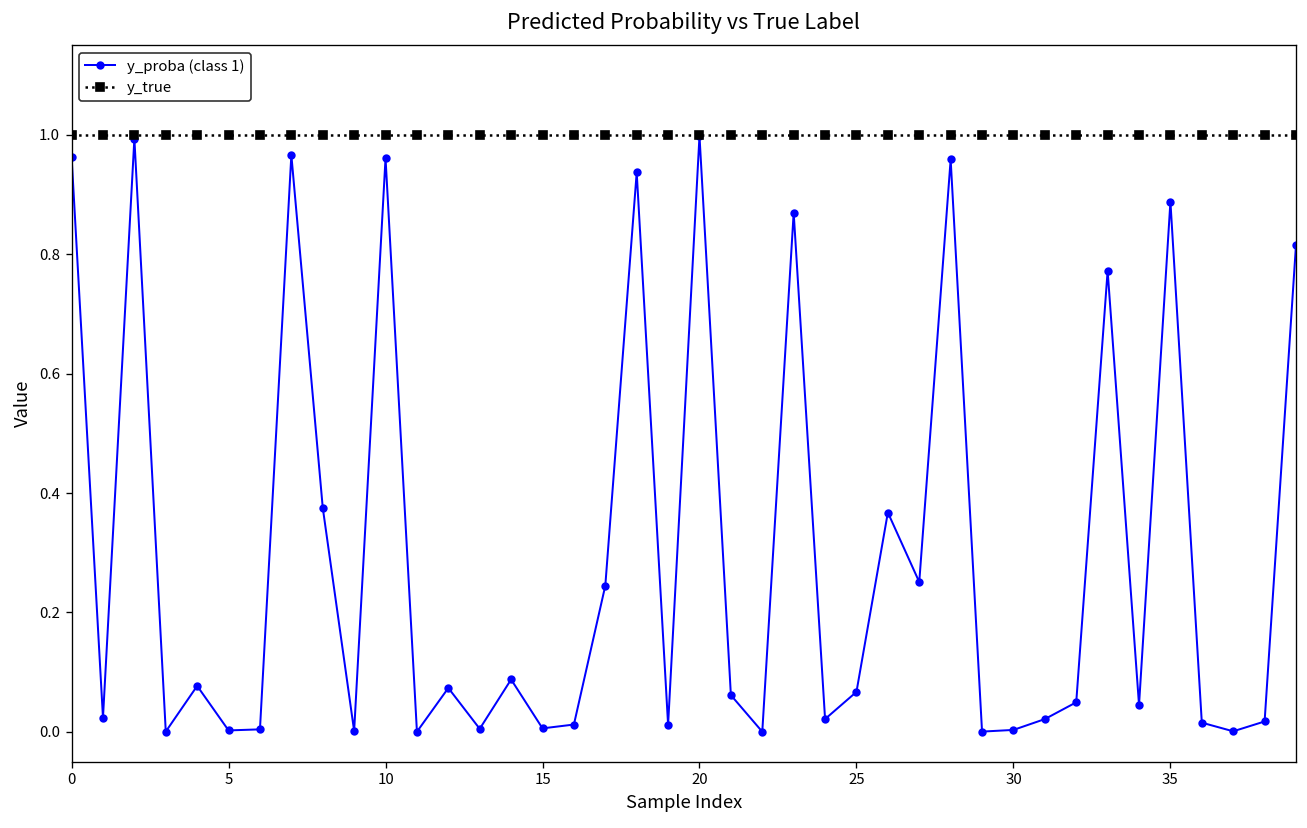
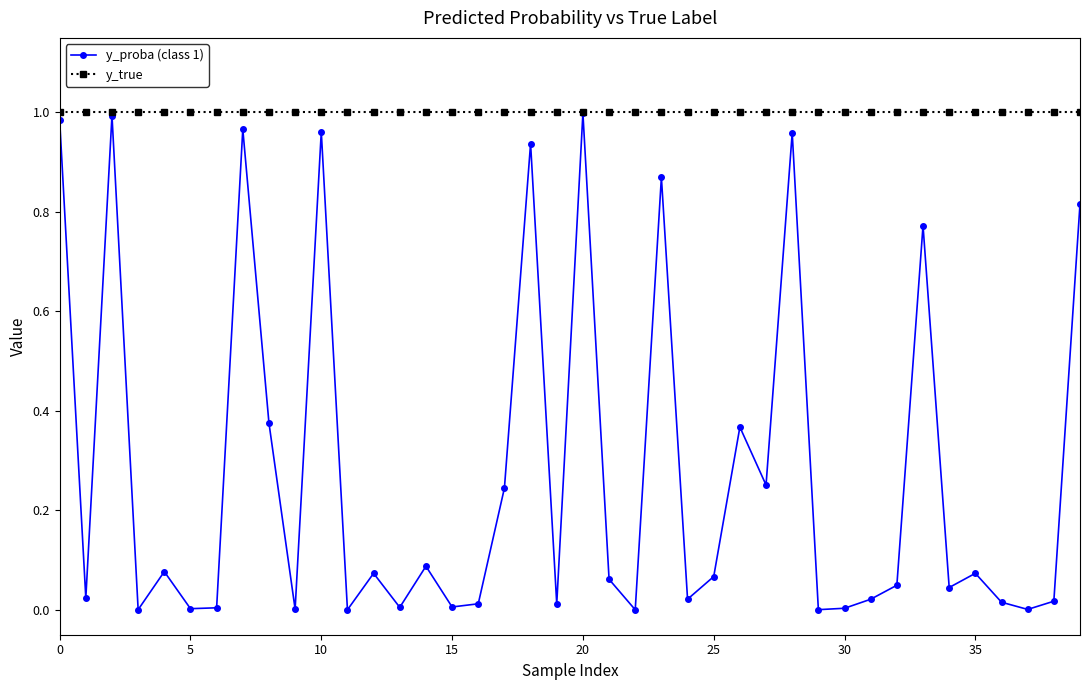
  {
    "y_proba (class 1)": {
-     "0": 0.96,
+     "0": 0.98,
      "5": 0.00,
      "10": 0.96,
      "15": 0.01,
      "25": 0.07,
      "30": 0.00,
-     "35": 0.89
+     "35": 0.07
    },
    "y_true": {
      "0": 1.00,
      "5": 1.00,
      "10": 1.00,
      "15": 1.00,
      "25": 1.00,
      "30": 1.00,
      "35": 1.00
    }
  }
